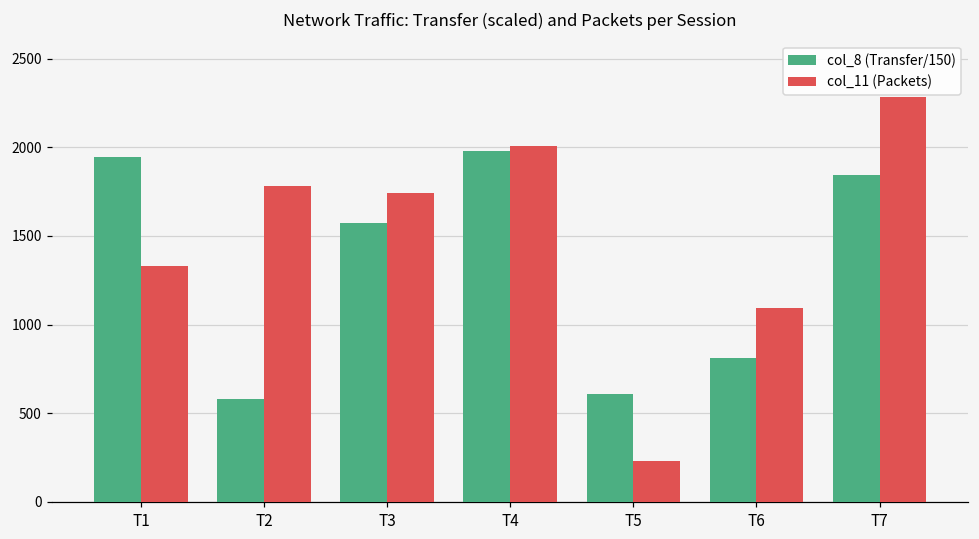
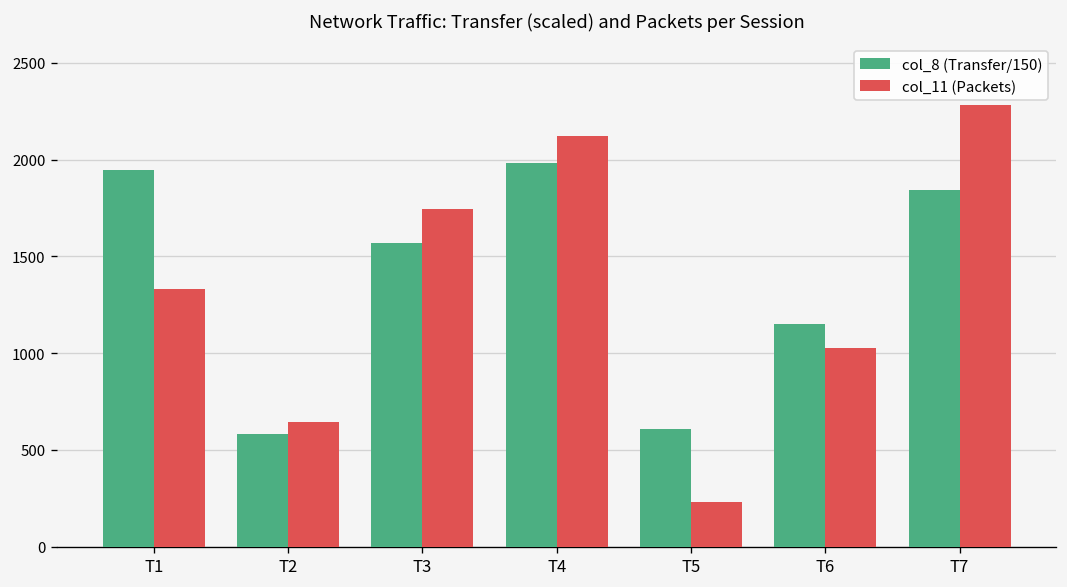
  {
    "col_8 (Transfer/150)": {
      "T1": 1950,
      "T2": 580,
      "T3": 1570,
      "T4": 1980,
      "T5": 610,
-     "T6": 810,
+     "T6": 1150,
      "T7": 1840
    },
    "col_11 (Packets)": {
      "T1": 1330,
-     "T2": 1780,
+     "T2": 640,
      "T3": 1740,
-     "T4": 2010,
+     "T4": 2120,
      "T5": 230,
-     "T6": 1090,
+     "T6": 1030,
      "T7": 2280
    }
  }
